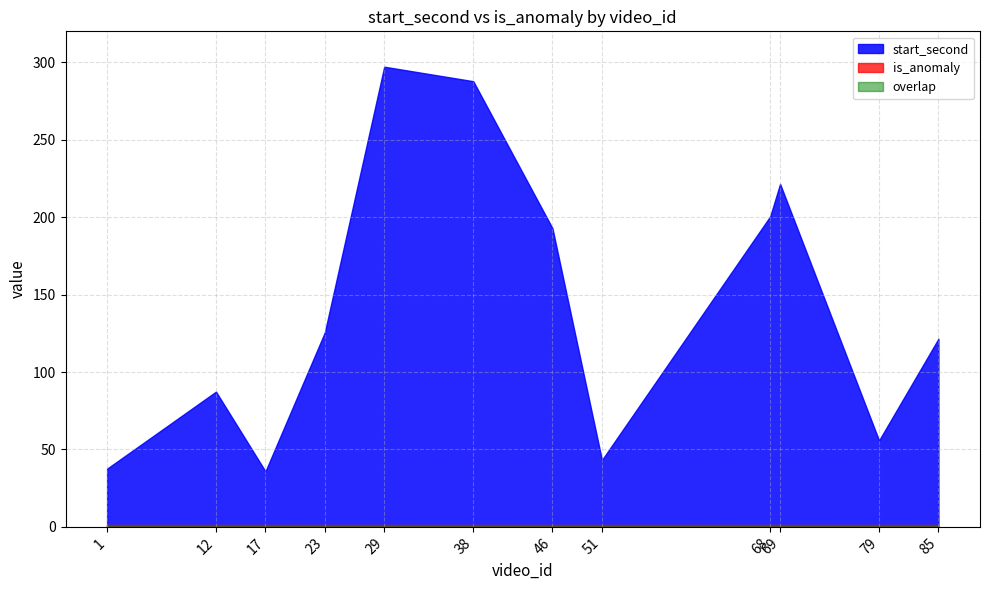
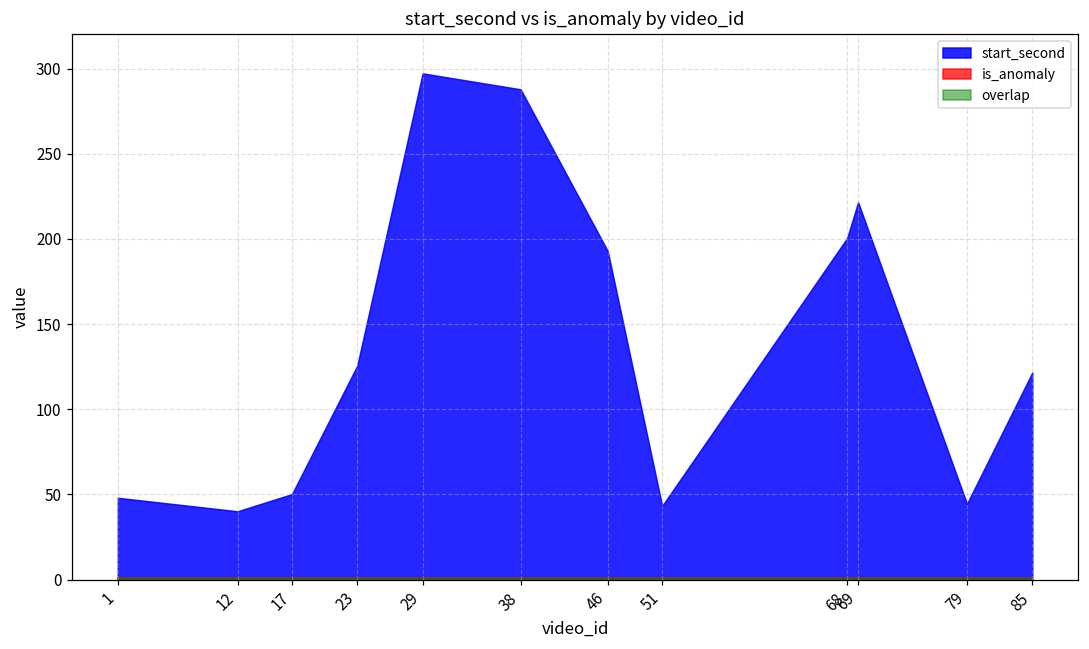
  {
    "start_second": {
-     "1": 38,
-     "12": 87,
-     "17": 36,
+     "1": 48,
+     "12": 40,
+     "17": 50,
      "23": 126,
      "29": 297,
      "38": 288,
      "46": 193,
      "51": 43,
      "68": 201,
      "69": 222,
-     "79": 56,
+     "79": 44,
      "85": 122
    }
  }
